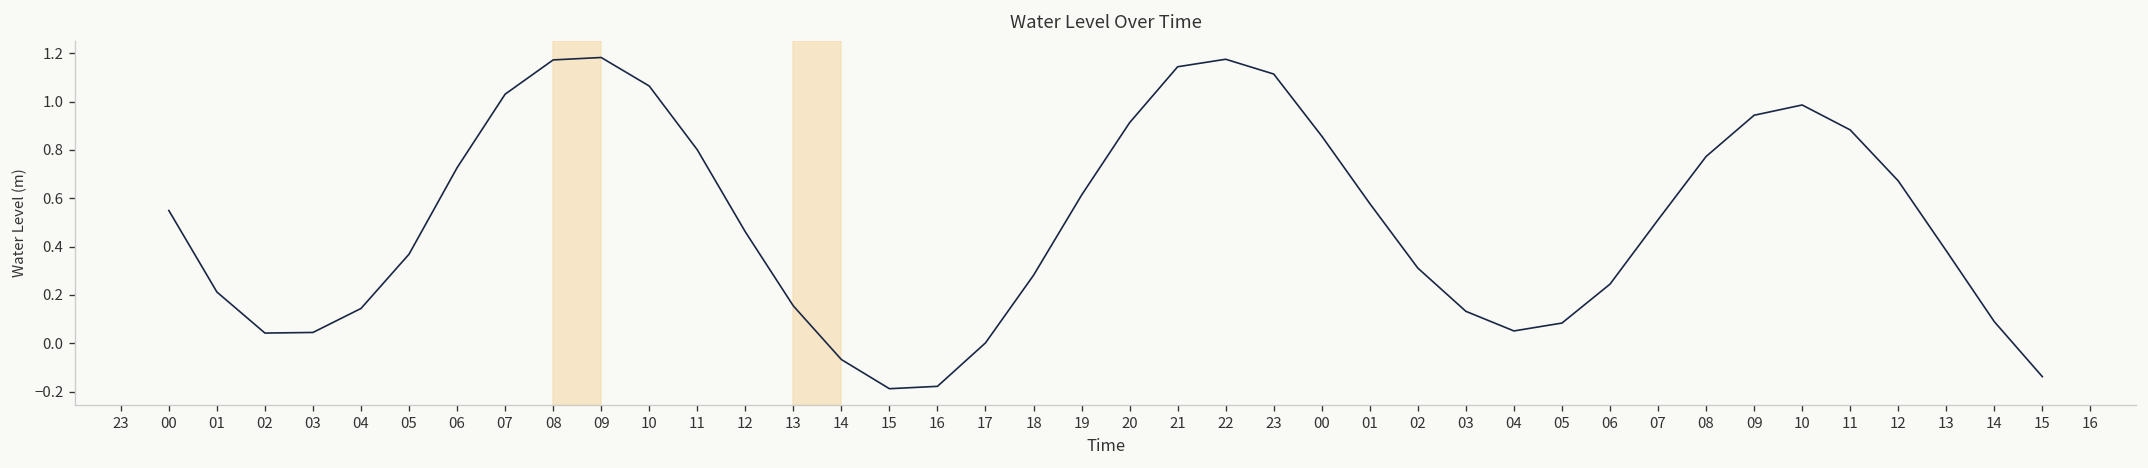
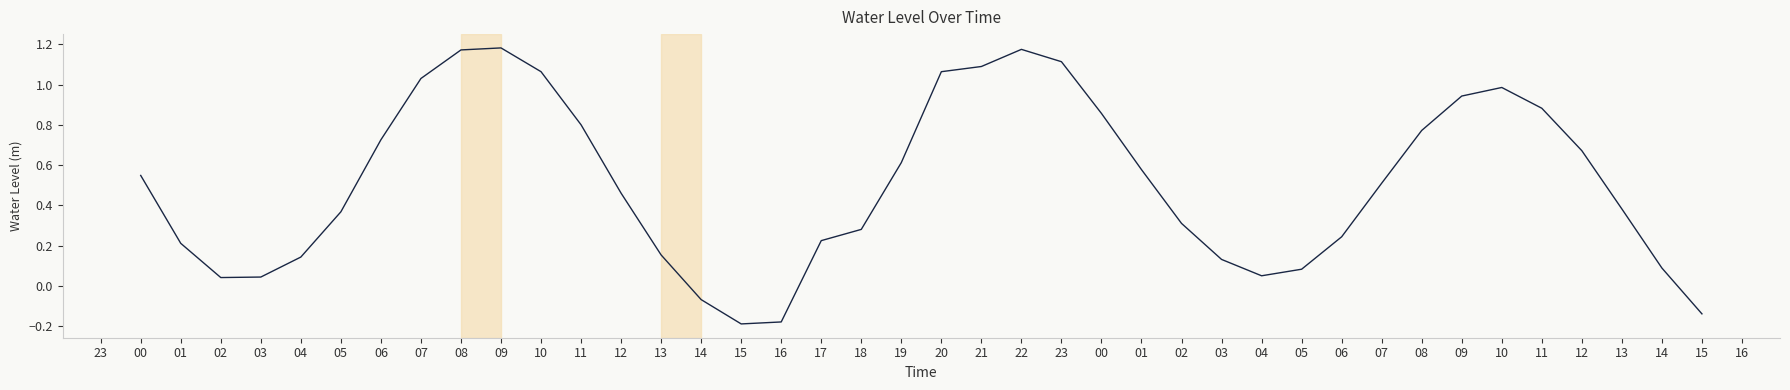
  {
    "16": -0.18,
-   "17": 0.00,
+   "17": 0.23,
    "18": 0.28,
    "19": 0.61,
-   "20": 0.91,
-   "21": 1.14,
+   "20": 1.06,
+   "21": 1.09,
    "22": 1.17,
    "23": 1.11
  }
